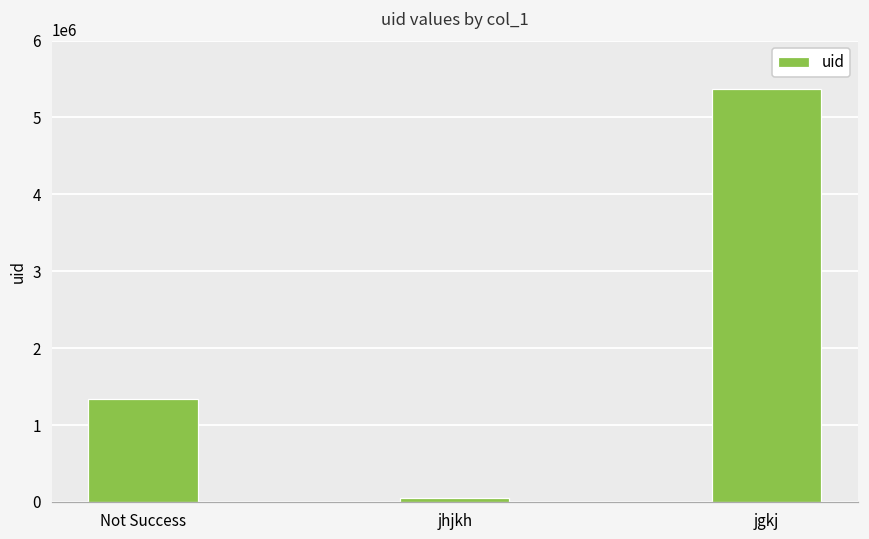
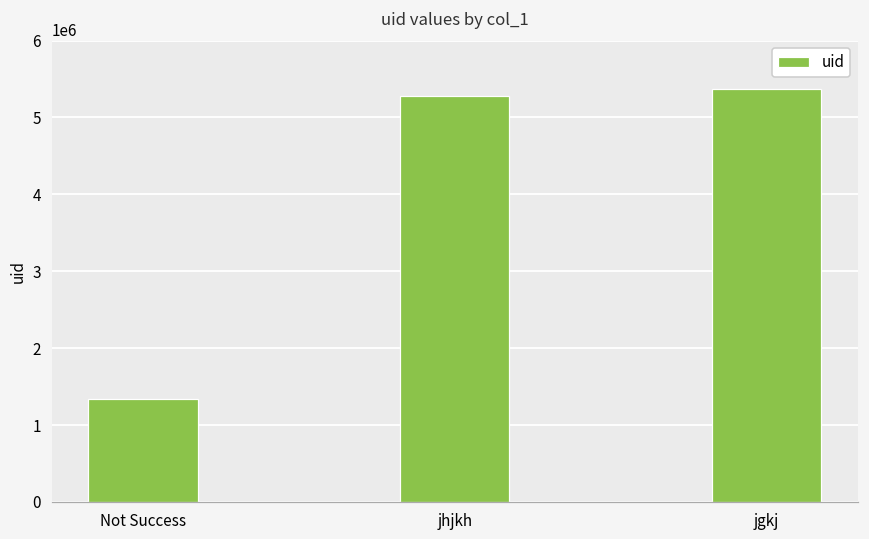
  {
    "Not Success": 1300000,
-   "jhjkh": 0,
+   "jhjkh": 5300000,
    "jgkj": 5400000
  }
